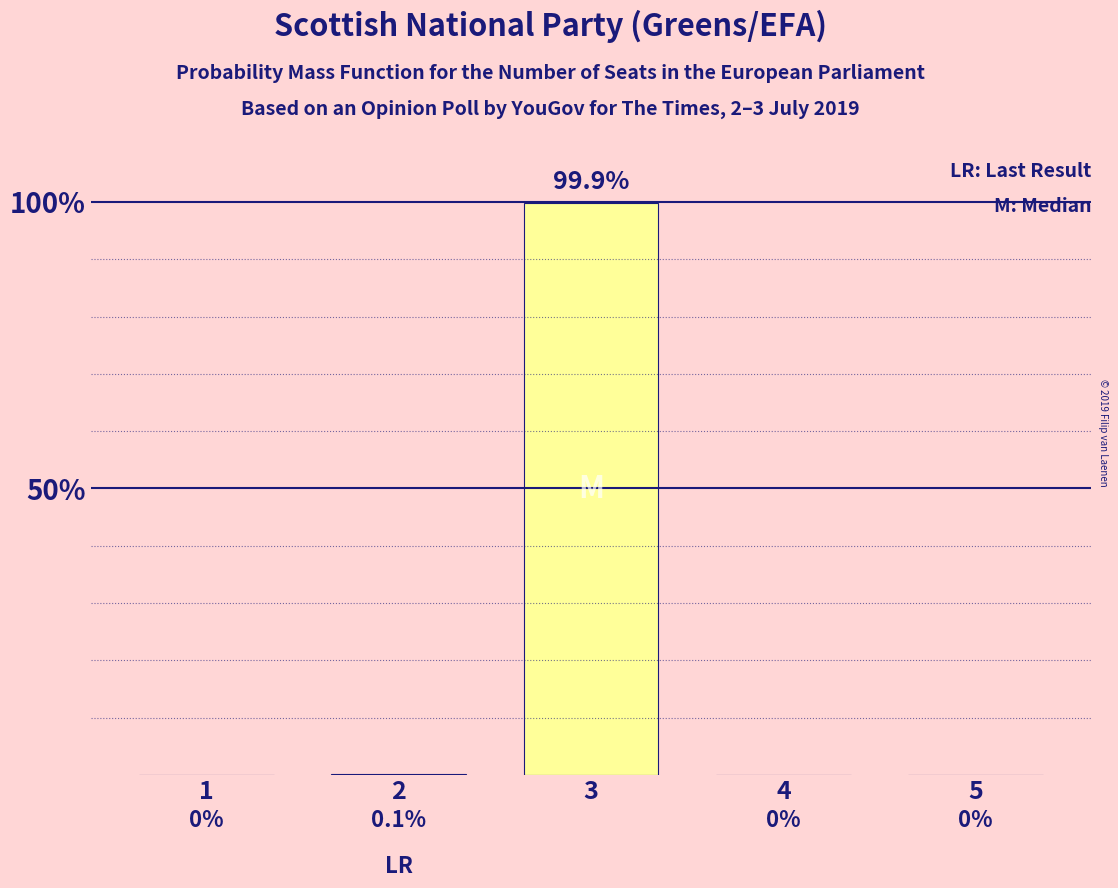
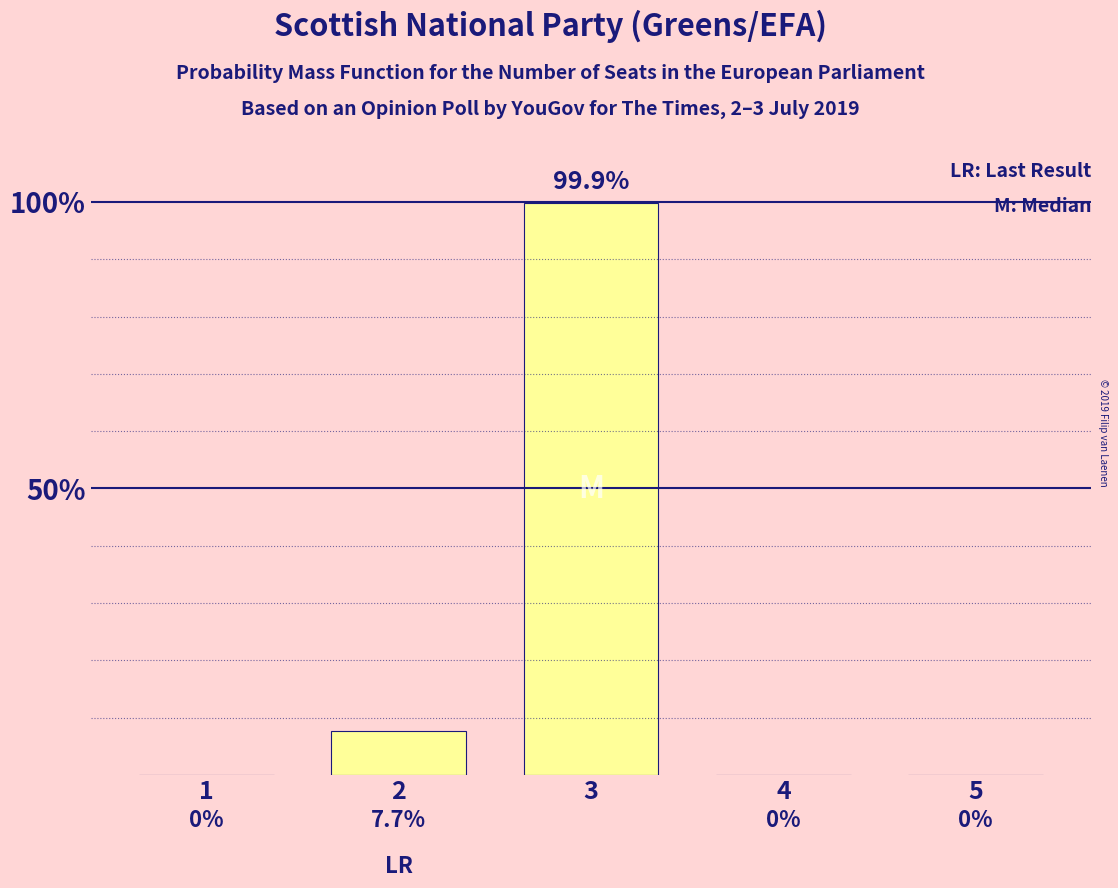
  {
-   "2": "0.1%",
+   "2": "7.7%",
    "3": "99.9%"
  }
